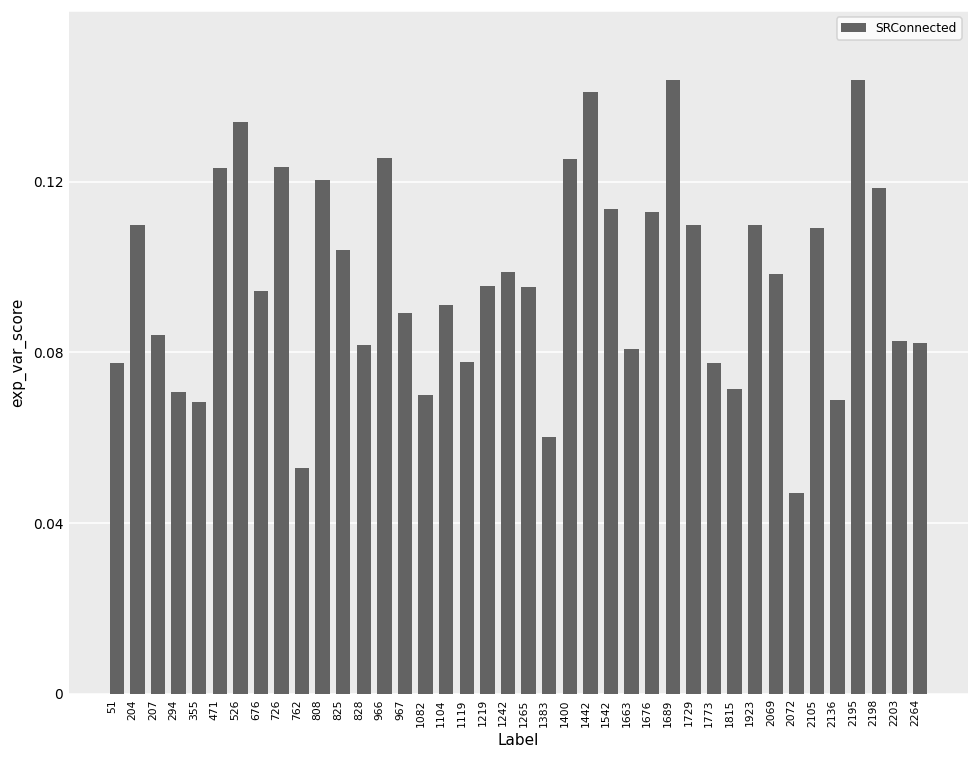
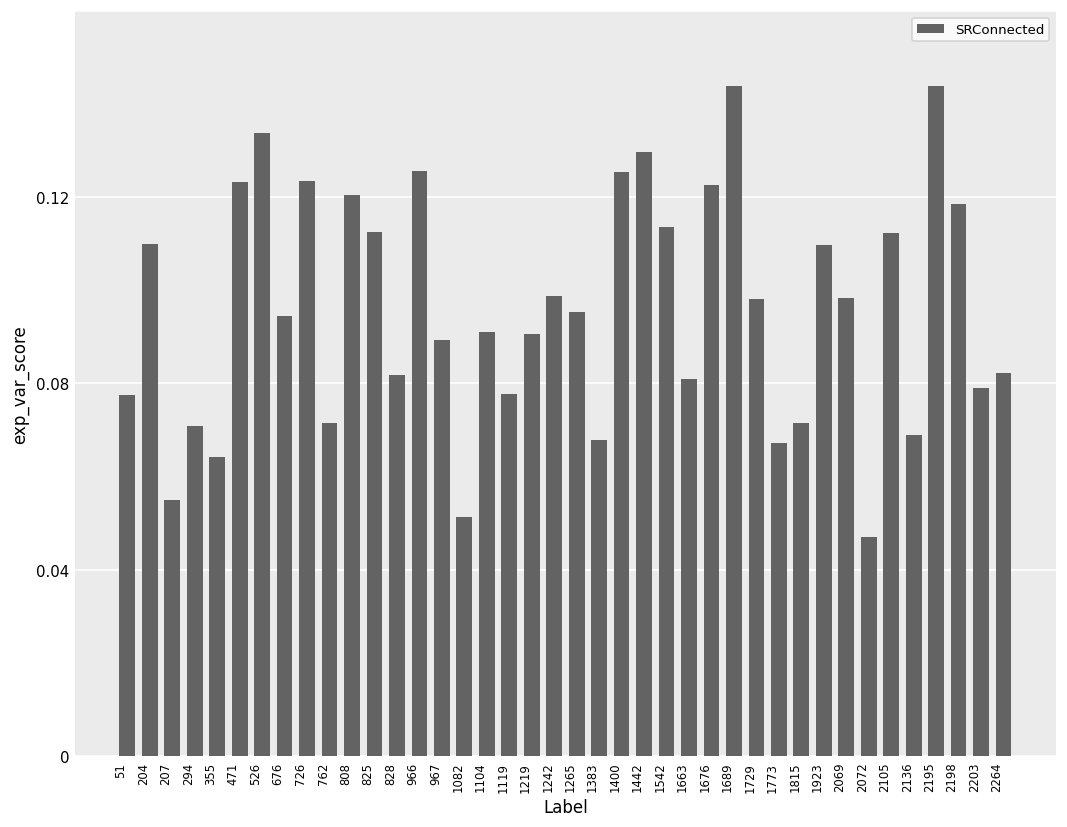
  {
    "51": 0.078,
    "204": 0.110,
-   "207": 0.084,
+   "207": 0.055,
    "294": 0.071,
-   "355": 0.068,
+   "355": 0.064,
    "471": 0.123,
    "526": 0.134,
    "676": 0.094,
    "726": 0.124,
-   "762": 0.053,
+   "762": 0.072,
    "808": 0.120,
-   "825": 0.104,
+   "825": 0.113,
    "828": 0.082,
    "966": 0.126,
    "967": 0.089,
-   "1082": 0.070,
+   "1082": 0.051,
    "1104": 0.091,
    "1119": 0.078,
-   "1219": 0.095,
+   "1219": 0.091,
    "1242": 0.099,
    "1265": 0.095,
-   "1383": 0.060,
+   "1383": 0.068,
    "1400": 0.125,
-   "1442": 0.141,
+   "1442": 0.130,
    "1542": 0.114,
    "1663": 0.081,
-   "1676": 0.113,
+   "1676": 0.123,
    "1689": 0.144,
-   "1729": 0.110,
-   "1773": 0.078,
+   "1729": 0.098,
+   "1773": 0.067,
    "1815": 0.071,
    "1923": 0.110,
    "2069": 0.098,
    "2072": 0.047,
-   "2105": 0.109,
+   "2105": 0.112,
    "2136": 0.069,
    "2195": 0.144,
    "2198": 0.119,
-   "2203": 0.083,
+   "2203": 0.079,
    "2264": 0.082
  }
